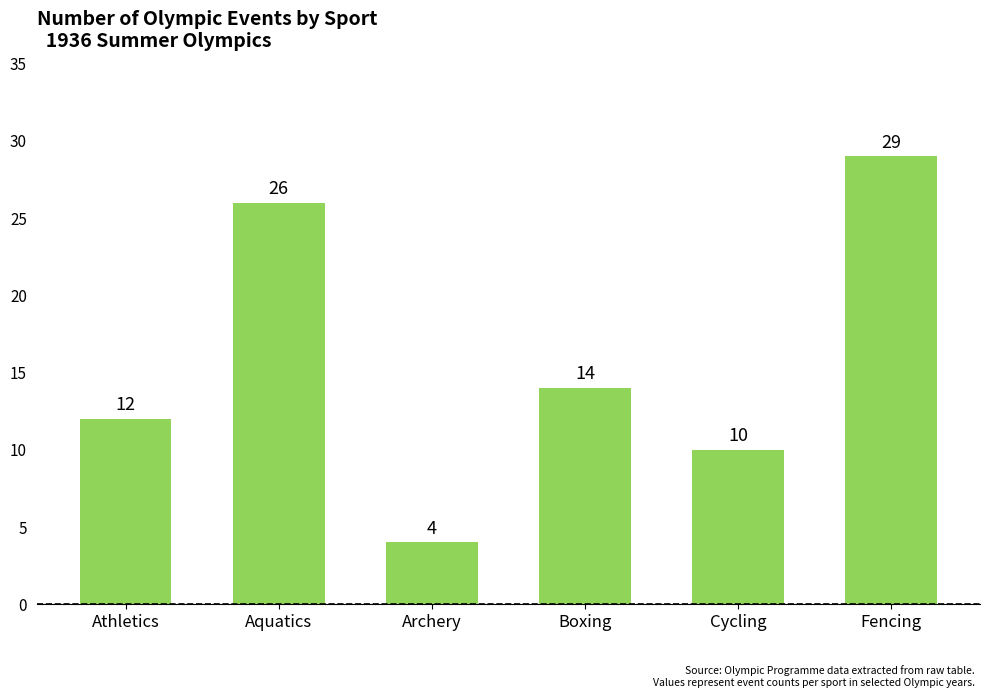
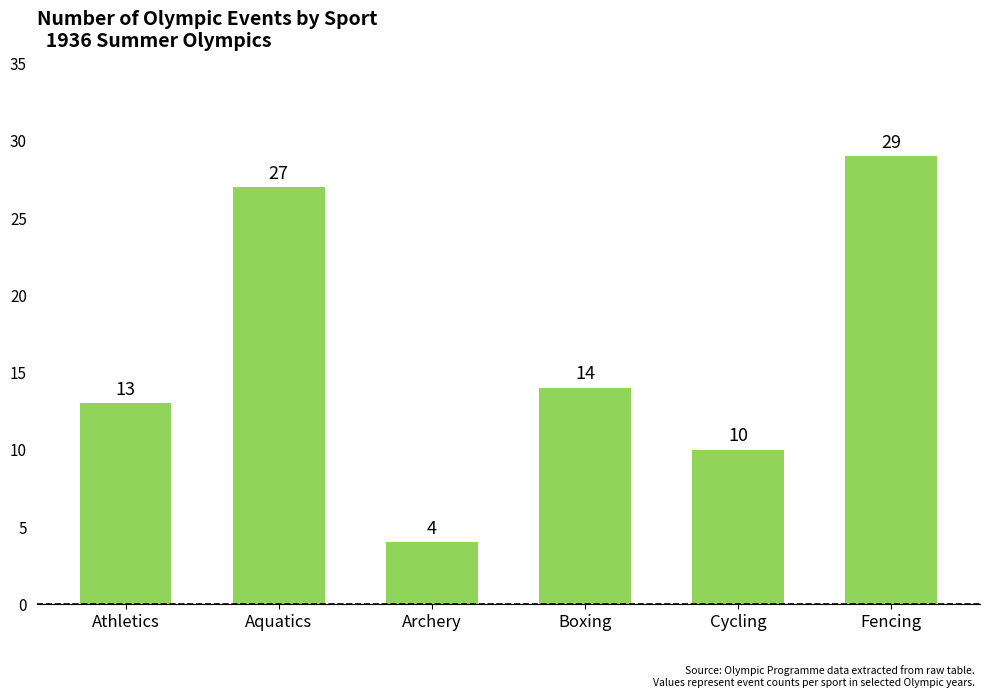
  {
-   "Athletics": 12,
-   "Aquatics": 26,
+   "Athletics": 13,
+   "Aquatics": 27,
    "Archery": 4,
    "Boxing": 14,
    "Cycling": 10,
    "Fencing": 29
  }
